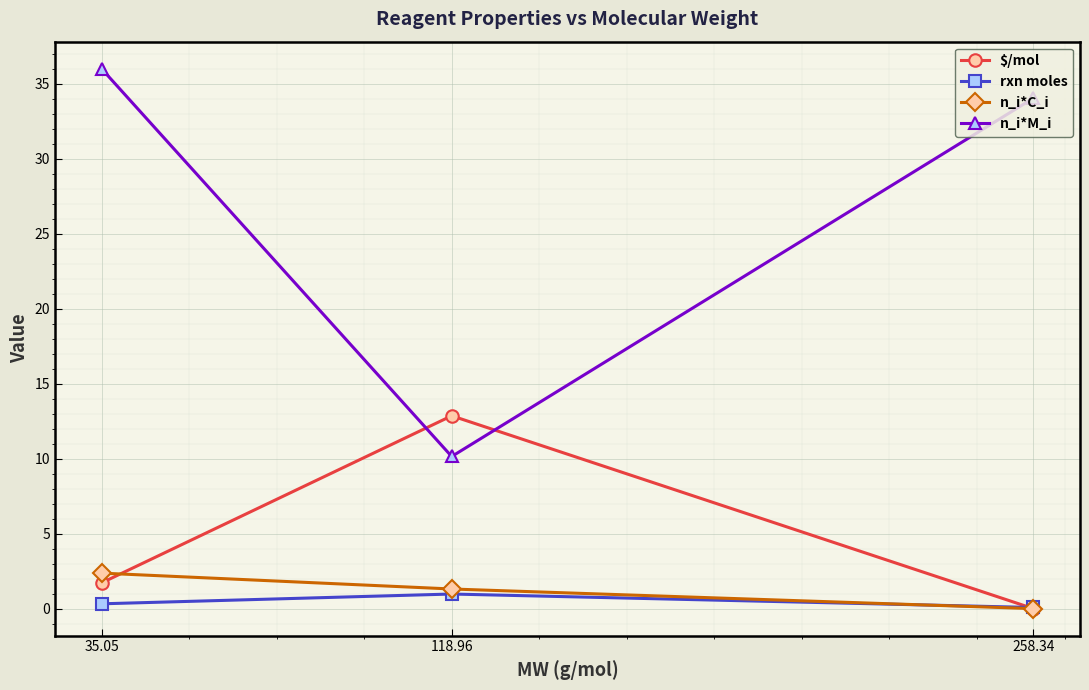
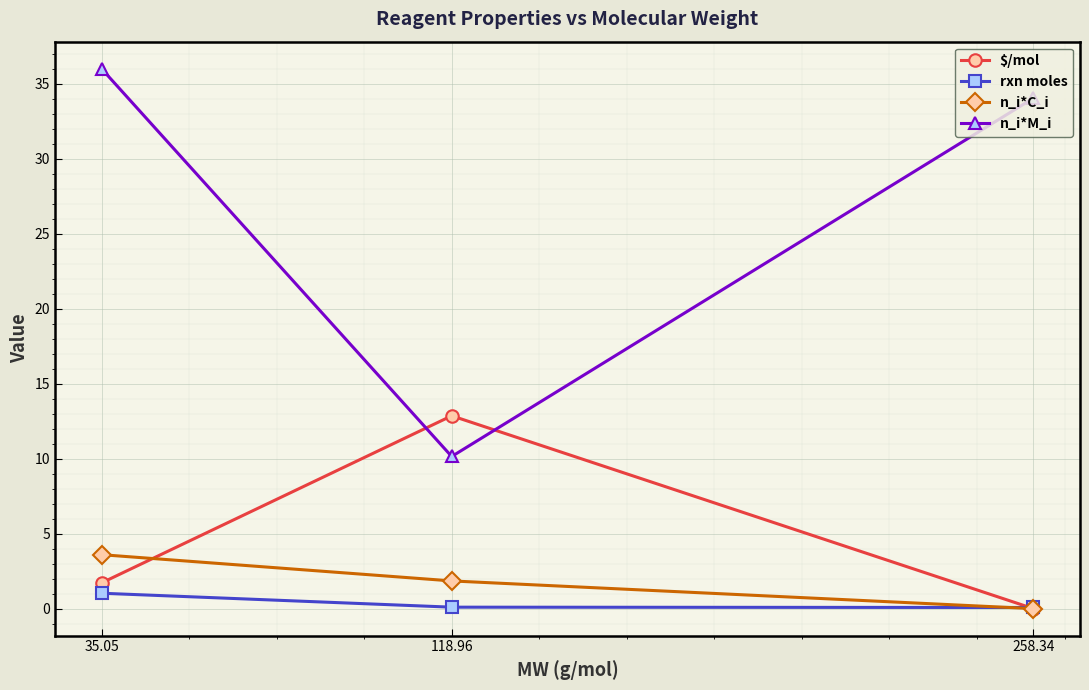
  {
    "$/mol": {
      "35.05": 1.7,
      "118.96": 12.9
    },
    "rxn moles": {
-     "35.05": 0.3,
-     "118.96": 1.0
+     "35.05": 1.0,
+     "118.96": 0.1
    },
    "n_i*C_i": {
-     "35.05": 2.4,
-     "118.96": 1.3
+     "35.05": 3.6,
+     "118.96": 1.8
    },
    "n_i*M_i": {
      "35.05": 36.0,
      "118.96": 10.1
    }
  }
